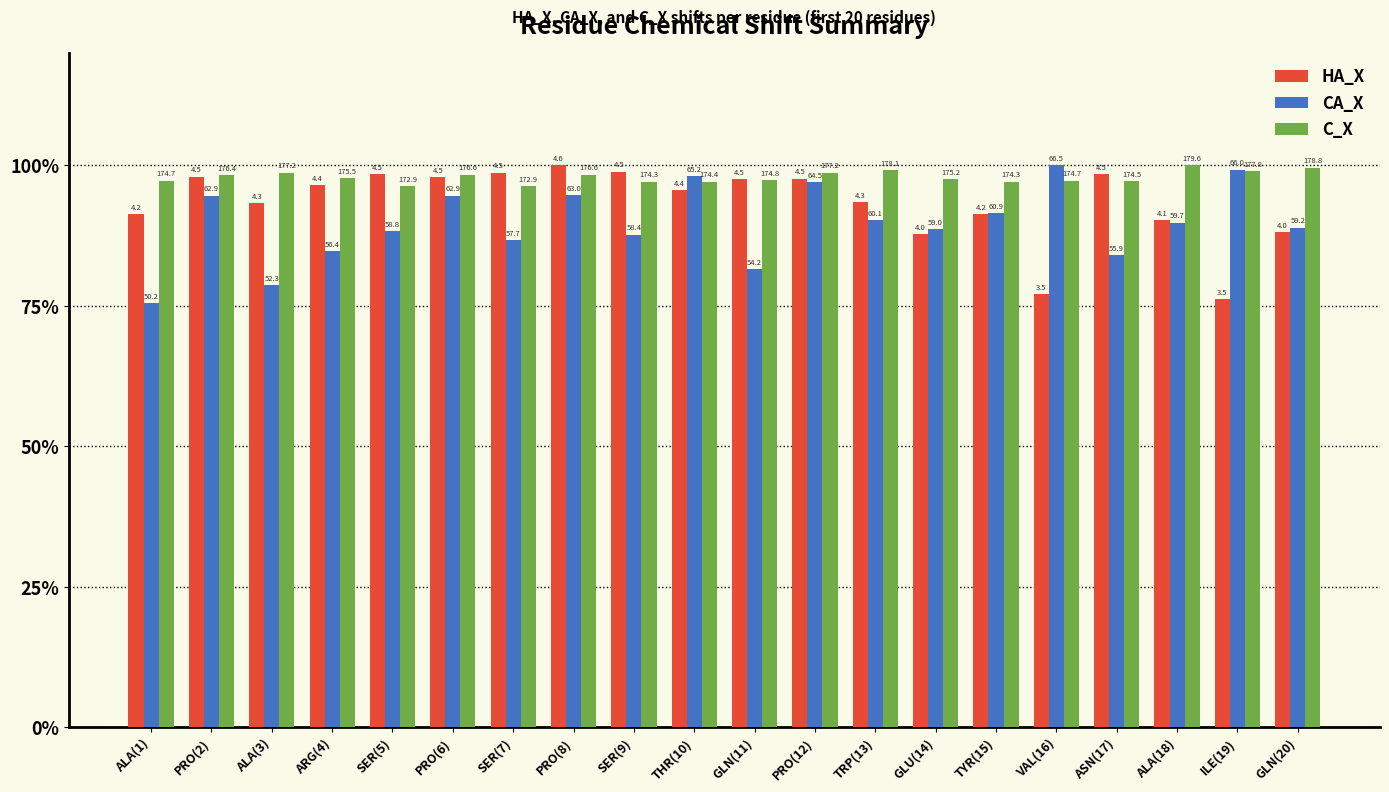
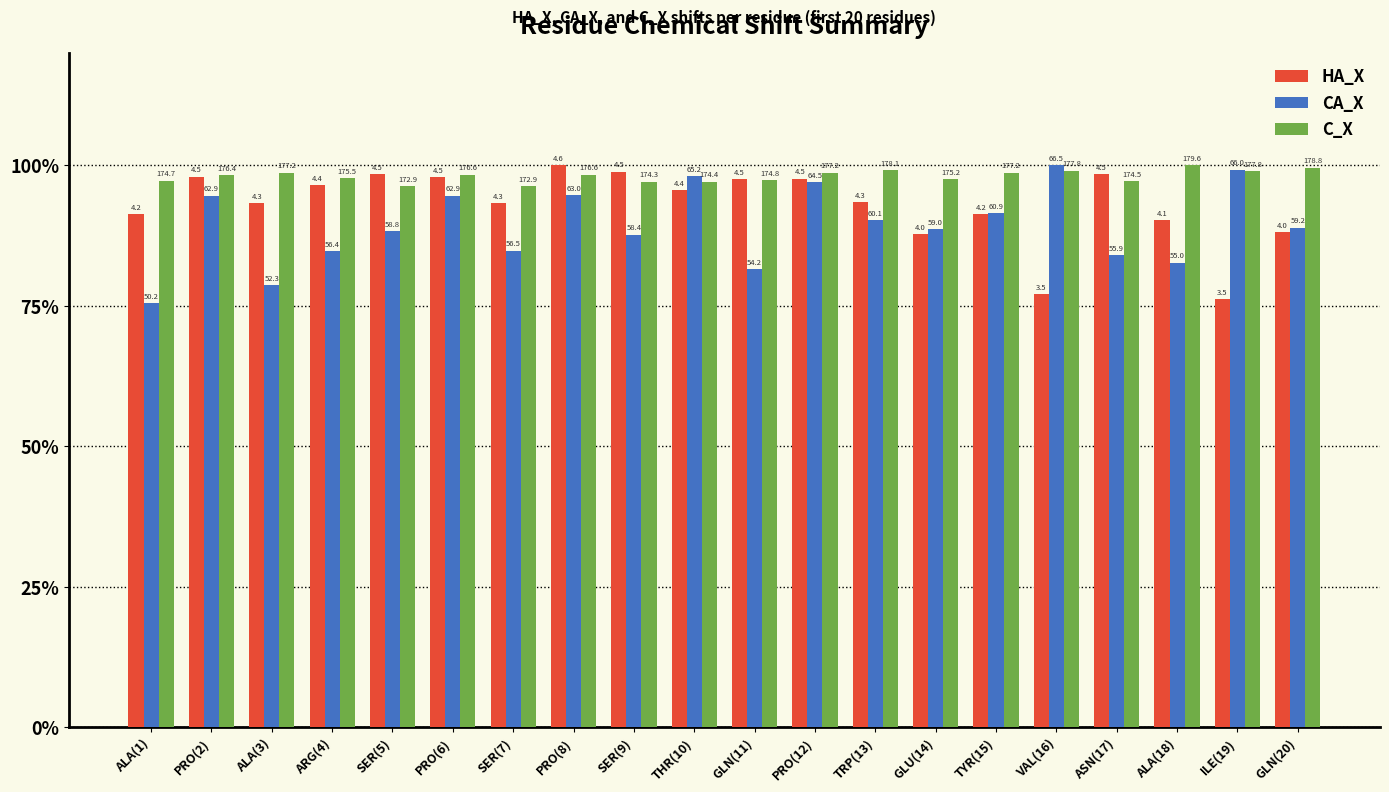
  {
    "HA_X": {
-     "SER(7)": 4.5
+     "SER(7)": 4.3
    },
    "CA_X": {
-     "SER(7)": 57.7,
-     "ALA(18)": 59.7
+     "SER(7)": 56.5,
+     "ALA(18)": 55.0
    },
    "C_X": {
-     "TYR(15)": 174.3,
-     "VAL(16)": 174.7
+     "TYR(15)": 177.2,
+     "VAL(16)": 177.8
    }
  }
